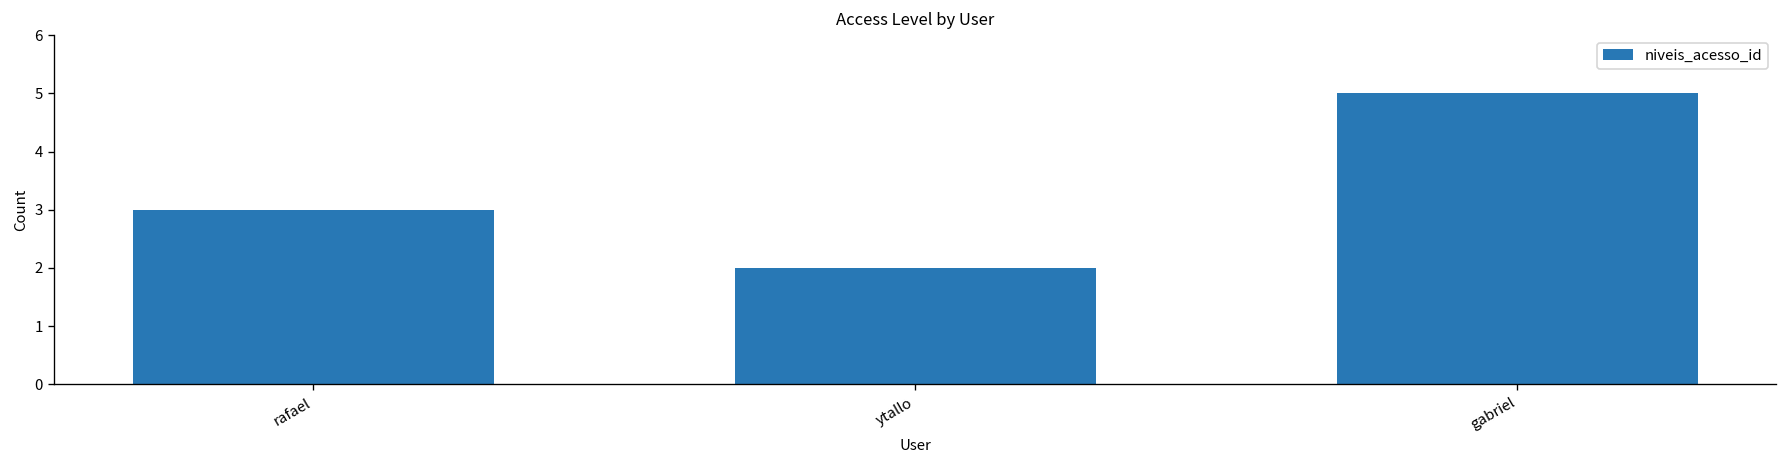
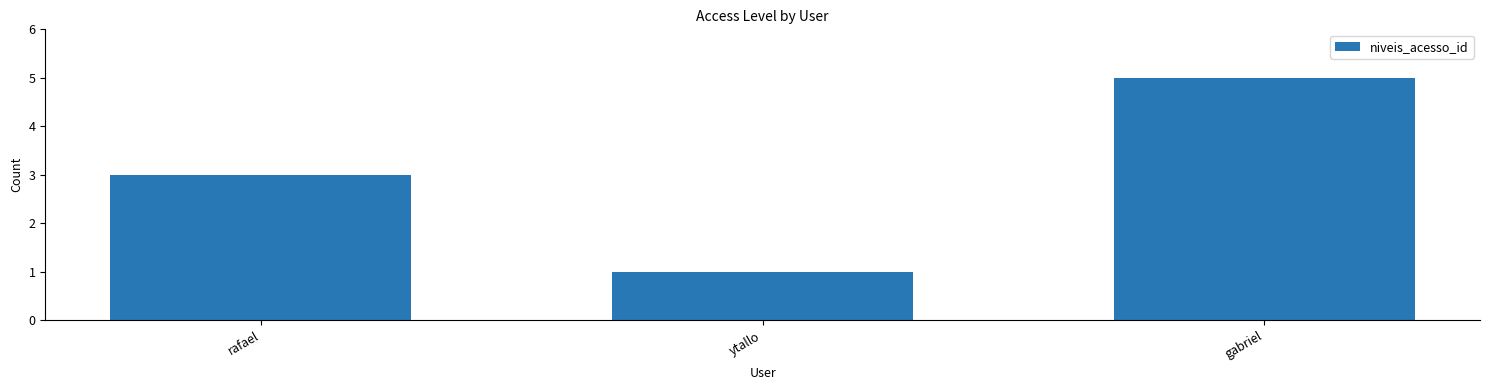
  {
    "rafael": 3,
-   "ytallo": 2,
+   "ytallo": 1,
    "gabriel": 5
  }
